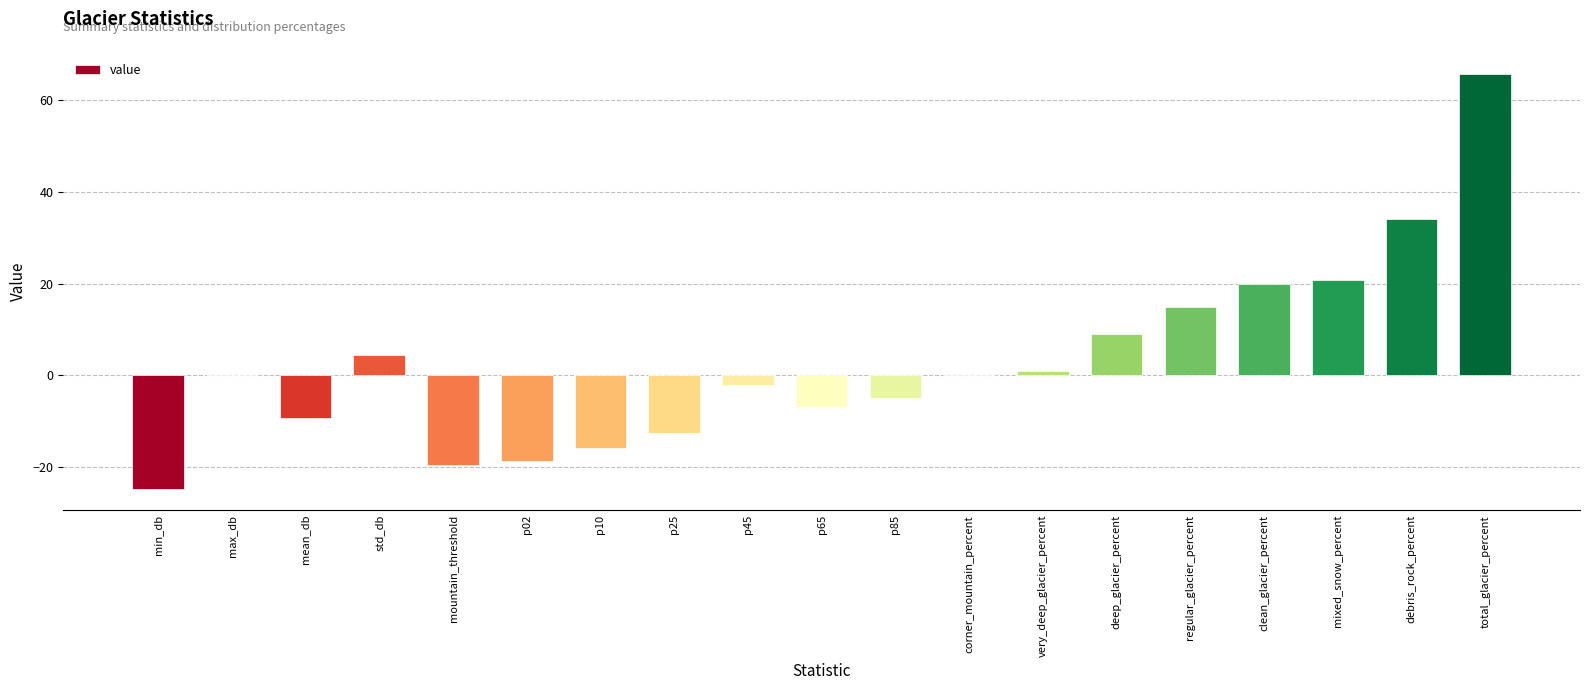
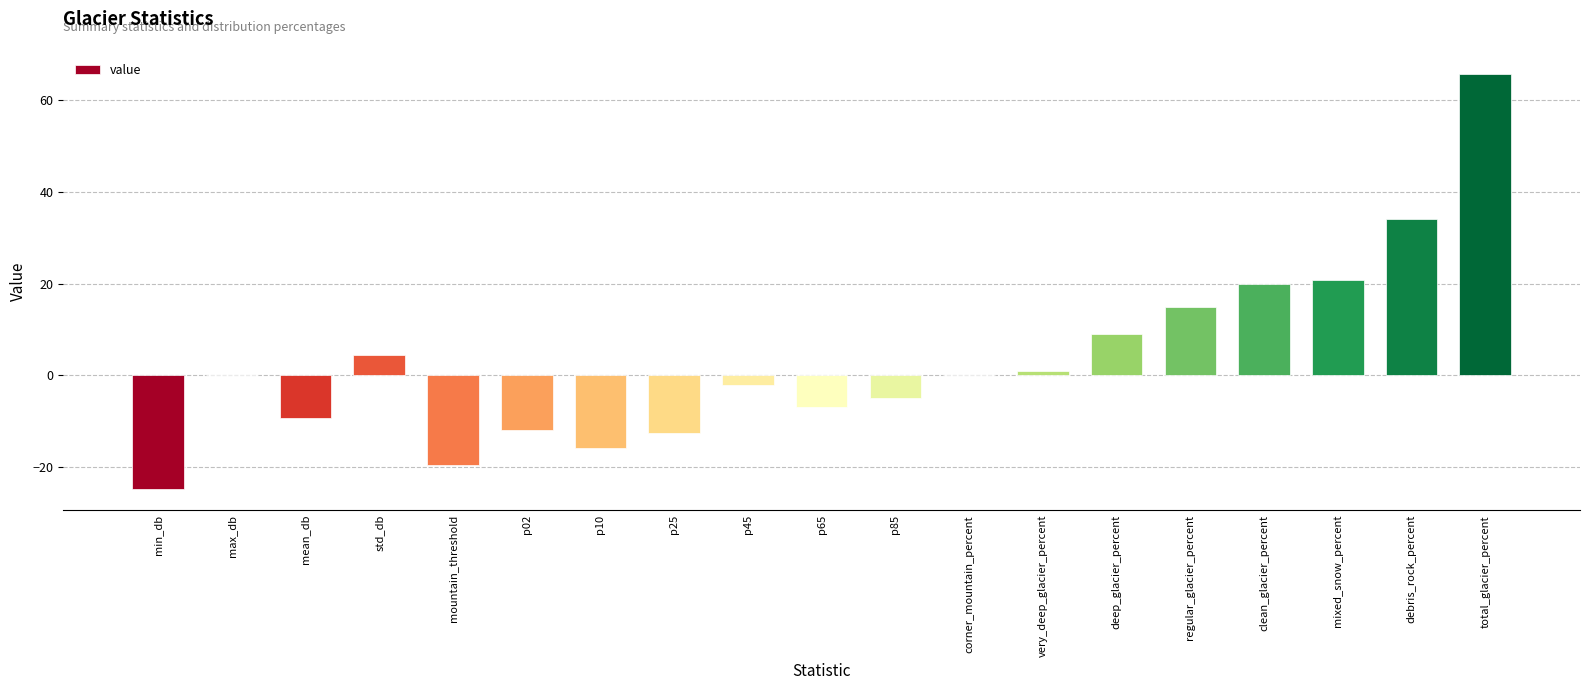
  {
    "min_db": -25,
    "max_db": 0,
    "mean_db": -9,
    "std_db": 5,
    "mountain_threshold": -20,
-   "p02": -19,
+   "p02": -12,
    "p10": -16,
    "p25": -13,
    "p45": -2,
    "p65": -7,
    "p85": -5,
    "corner_mountain_percent": 0,
    "very_deep_glacier_percent": 1,
    "deep_glacier_percent": 9,
    "regular_glacier_percent": 15,
    "clean_glacier_percent": 20,
    "mixed_snow_percent": 21,
    "debris_rock_percent": 34,
    "total_glacier_percent": 66
  }
